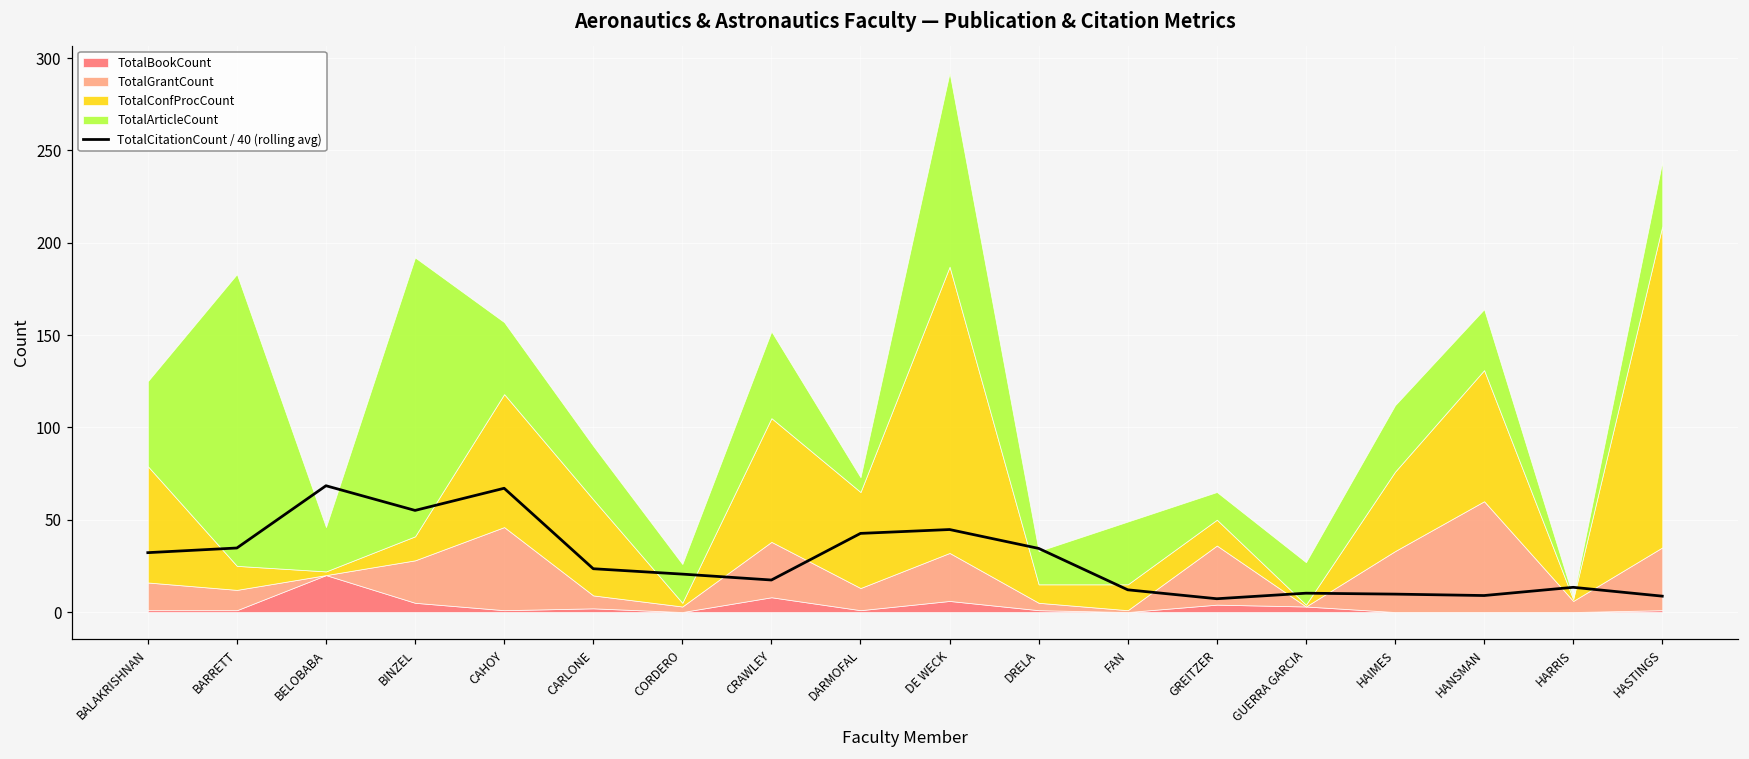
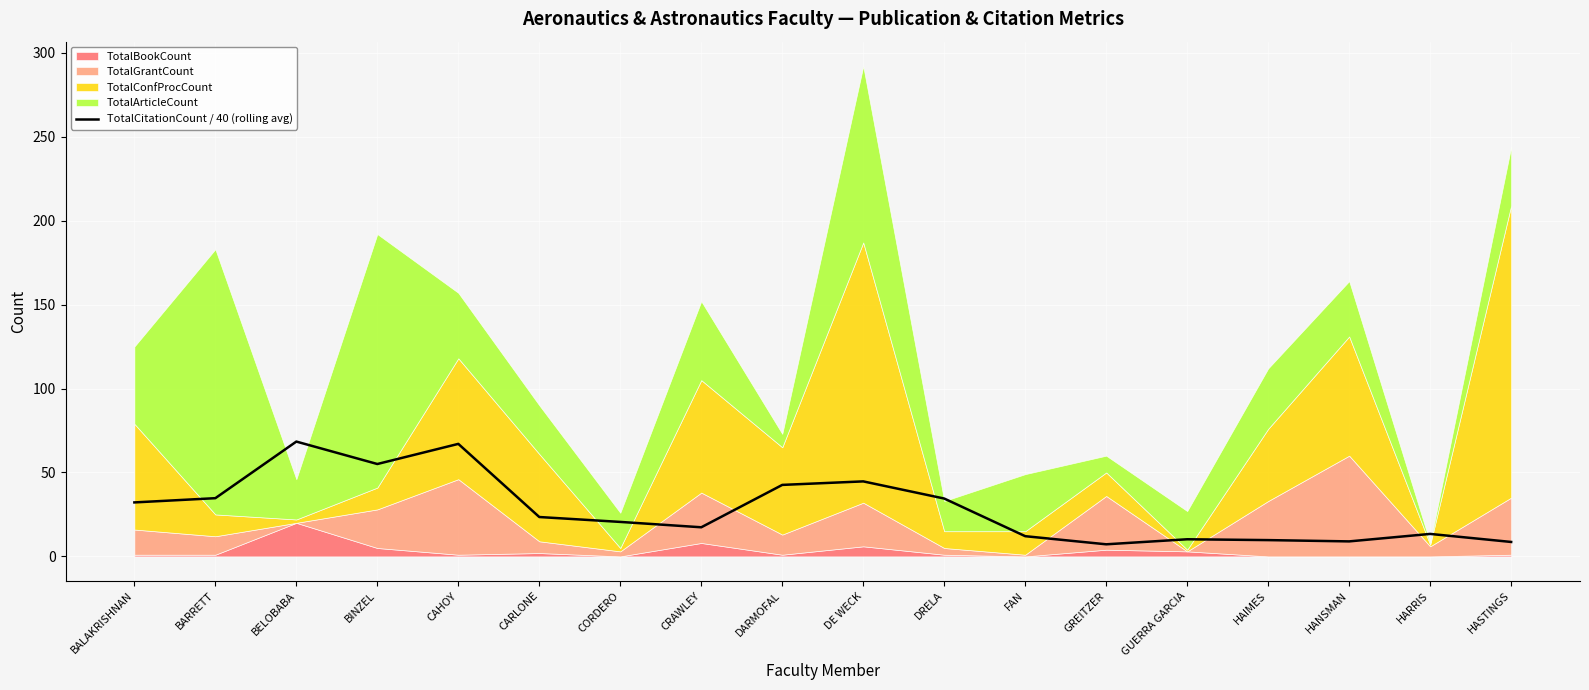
  {
    "TotalCitationCount / 40 (rolling avg)": {
      "BALAKRISHNAN": 32,
      "BARRETT": 35,
      "BELOBABA": 68,
      "BINZEL": 55,
      "CAHOY": 67,
      "CARLONE": 23,
      "CORDERO": 21,
      "CRAWLEY": 17,
      "DARMOFAL": 43,
      "DE WECK": 45,
      "FAN": 12,
      "GREITZER": 7,
      "GUERRA GARCIA": 10,
      "HAIMES": 10,
      "HANSMAN": 9,
      "HARRIS": 13,
      "HASTINGS": 9
    },
    "TotalConfProcCount": {
      "BALAKRISHNAN": 63,
      "BARRETT": 13,
      "BELOBABA": 2,
      "BINZEL": 13,
      "CAHOY": 72,
      "CARLONE": 52,
      "CORDERO": 2,
      "CRAWLEY": 67,
      "DARMOFAL": 52,
      "DE WECK": 155,
      "DRELA": 10,
      "FAN": 14,
      "GREITZER": 14,
      "HAIMES": 43,
      "HANSMAN": 71,
      "HASTINGS": 174
    },
    "TotalArticleCount": {
      "BALAKRISHNAN": 46,
      "BARRETT": 158,
      "BELOBABA": 24,
      "BINZEL": 151,
      "CAHOY": 39,
      "CARLONE": 29,
      "CORDERO": 21,
      "CRAWLEY": 47,
      "DARMOFAL": 8,
      "DE WECK": 105,
      "FAN": 34,
-     "GREITZER": 15,
+     "GREITZER": 10,
      "GUERRA GARCIA": 23,
      "HAIMES": 36,
      "HANSMAN": 33,
      "HASTINGS": 35
    }
  }
